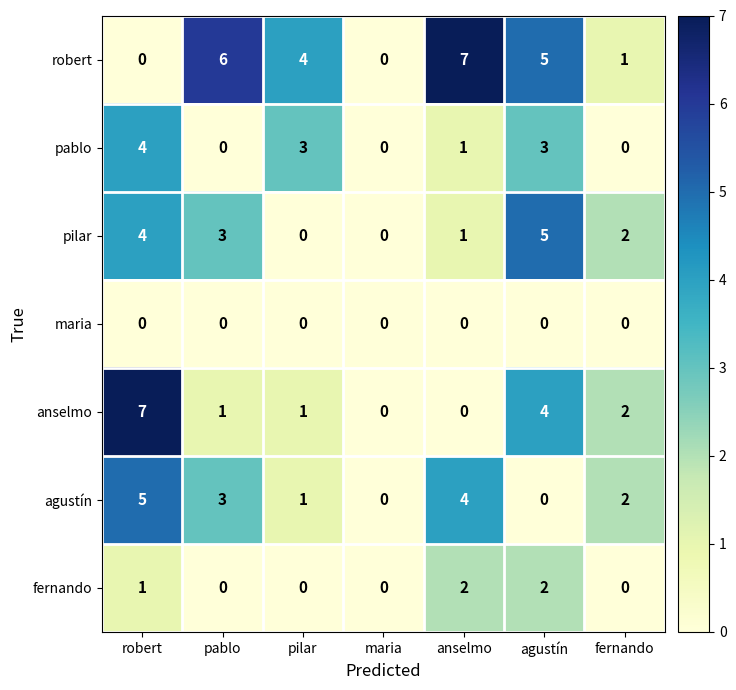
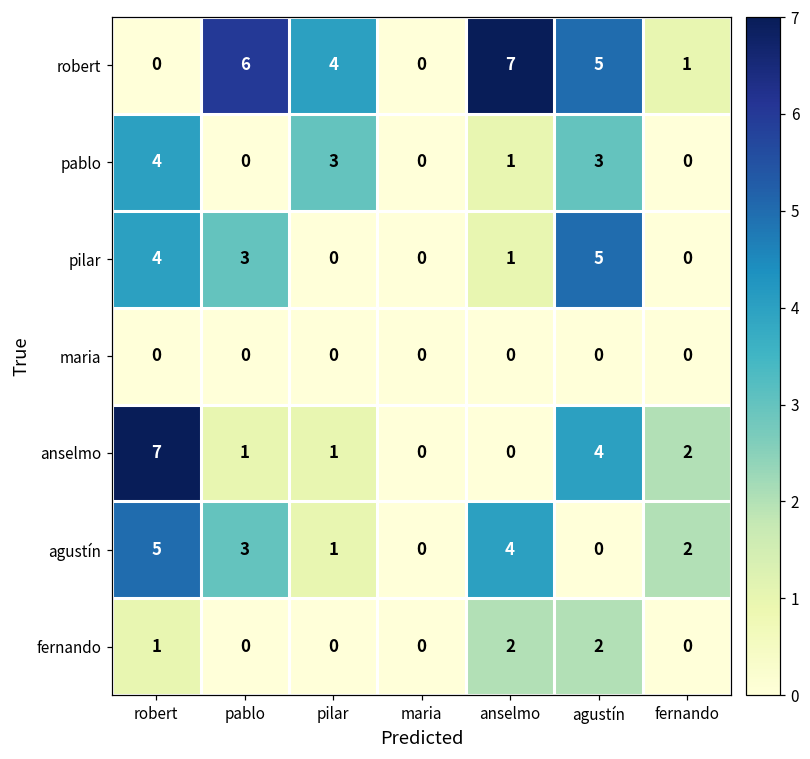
  {
    "robert": {
      "robert": 0,
      "pablo": 6,
      "pilar": 4,
      "maria": 0,
      "anselmo": 7,
      "agustín": 5,
      "fernando": 1
    },
    "pablo": {
      "robert": 4,
      "pablo": 0,
      "pilar": 3,
      "maria": 0,
      "anselmo": 1,
      "agustín": 3,
      "fernando": 0
    },
    "pilar": {
      "robert": 4,
      "pablo": 3,
      "pilar": 0,
      "maria": 0,
      "anselmo": 1,
      "agustín": 5,
-     "fernando": 2
+     "fernando": 0
    },
    "maria": {
      "robert": 0,
      "pablo": 0,
      "pilar": 0,
      "maria": 0,
      "anselmo": 0,
      "agustín": 0,
      "fernando": 0
    },
    "anselmo": {
      "robert": 7,
      "pablo": 1,
      "pilar": 1,
      "maria": 0,
      "anselmo": 0,
      "agustín": 4,
      "fernando": 2
    },
    "agustín": {
      "robert": 5,
      "pablo": 3,
      "pilar": 1,
      "maria": 0,
      "anselmo": 4,
      "agustín": 0,
      "fernando": 2
    },
    "fernando": {
      "robert": 1,
      "pablo": 0,
      "pilar": 0,
      "maria": 0,
      "anselmo": 2,
      "agustín": 2,
      "fernando": 0
    }
  }
